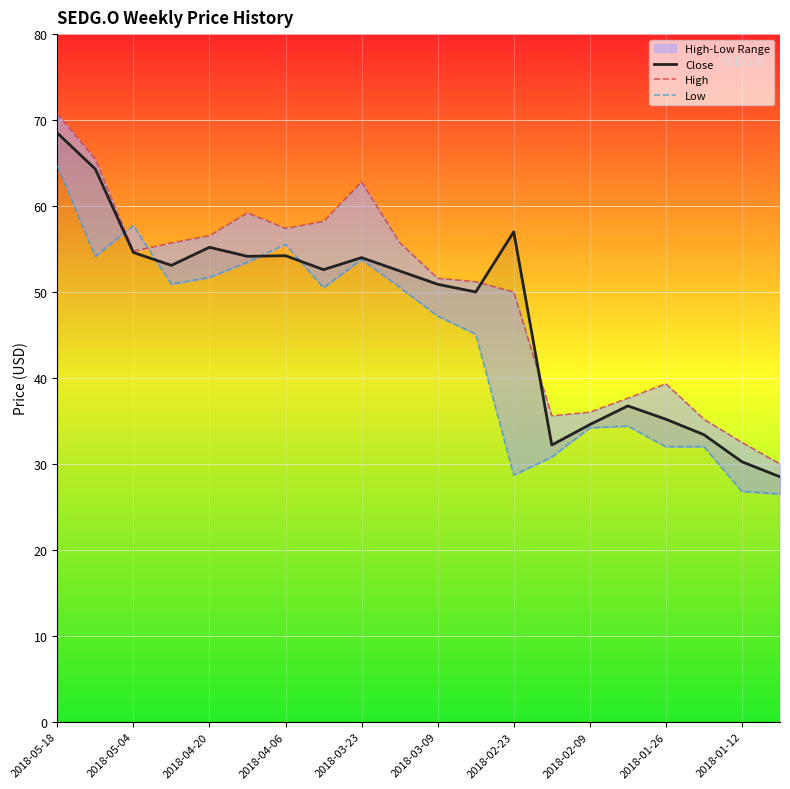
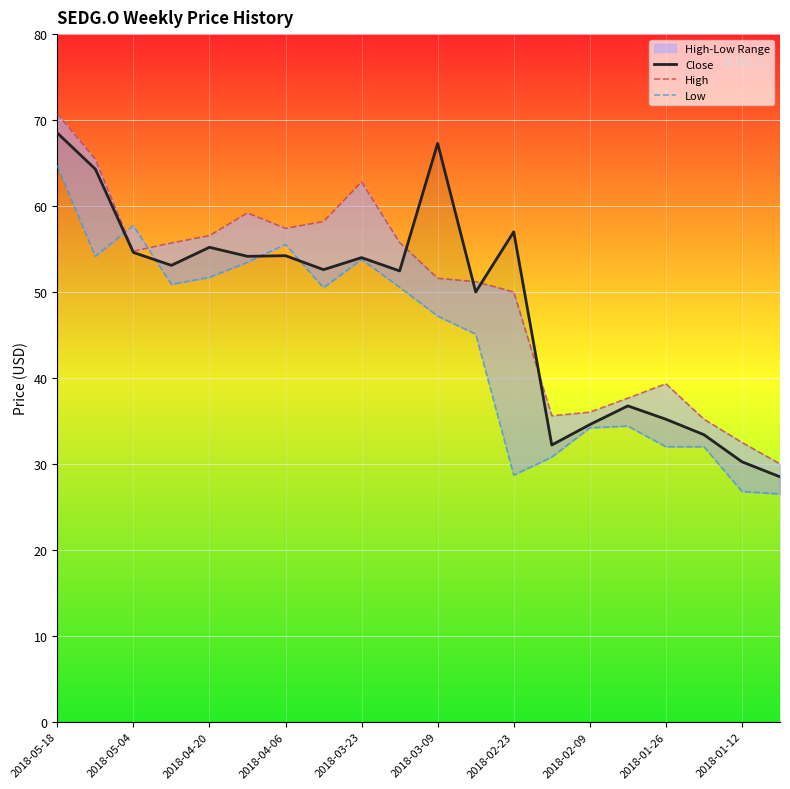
  {
    "Close": {
      "2018-05-18": 69,
      "2018-04-20": 55,
      "2018-04-06": 54,
-     "2018-03-09": 51,
+     "2018-03-09": 67,
      "2018-02-23": 57,
      "2018-02-09": 35,
      "2018-01-26": 35,
      "2018-01-12": 30
    },
    "Low": {
      "2018-05-18": 65,
      "2018-04-20": 52,
      "2018-04-06": 56,
      "2018-03-09": 47,
      "2018-02-23": 29,
      "2018-02-09": 34,
      "2018-01-26": 32,
      "2018-01-12": 27
    }
  }
